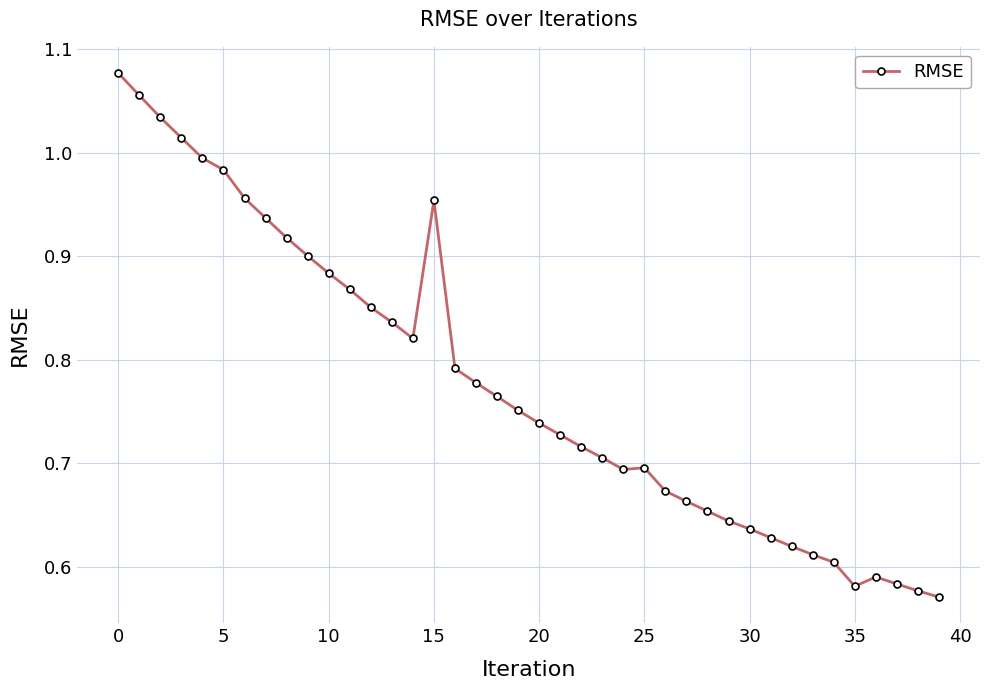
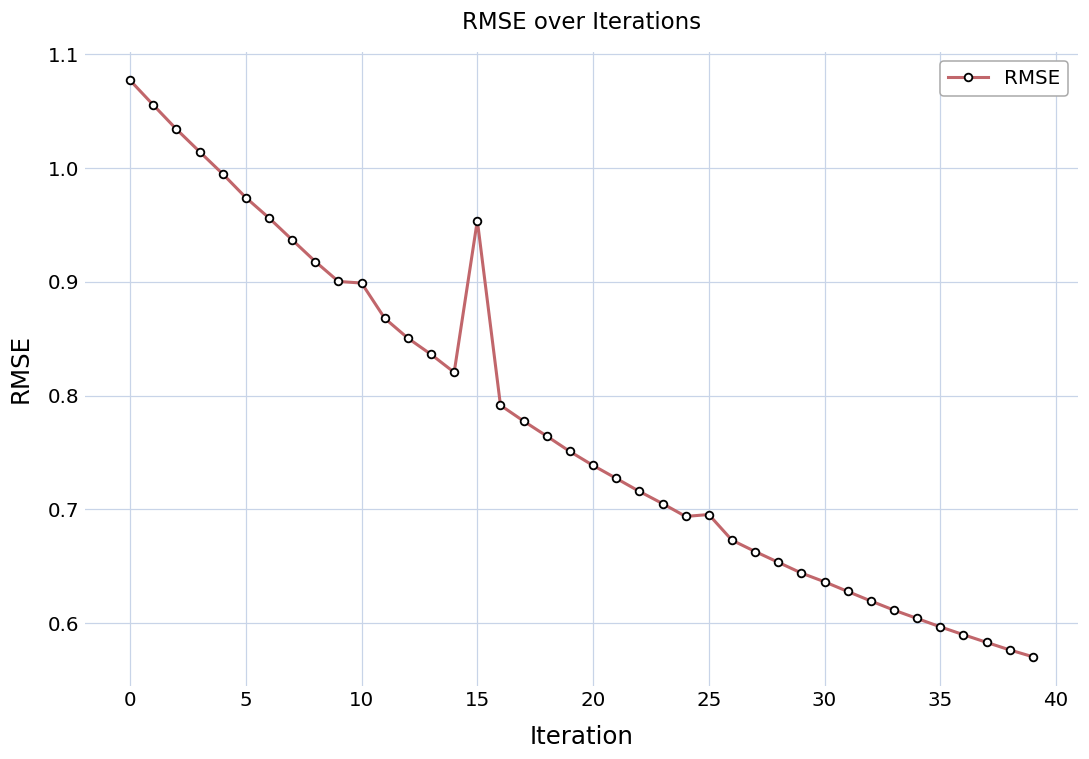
  {
    "0": 1.077,
-   "5": 0.984,
-   "10": 0.883,
+   "5": 0.974,
+   "10": 0.899,
    "15": 0.954,
    "20": 0.739,
    "25": 0.696,
    "30": 0.636,
-   "35": 0.581
+   "35": 0.597
  }
